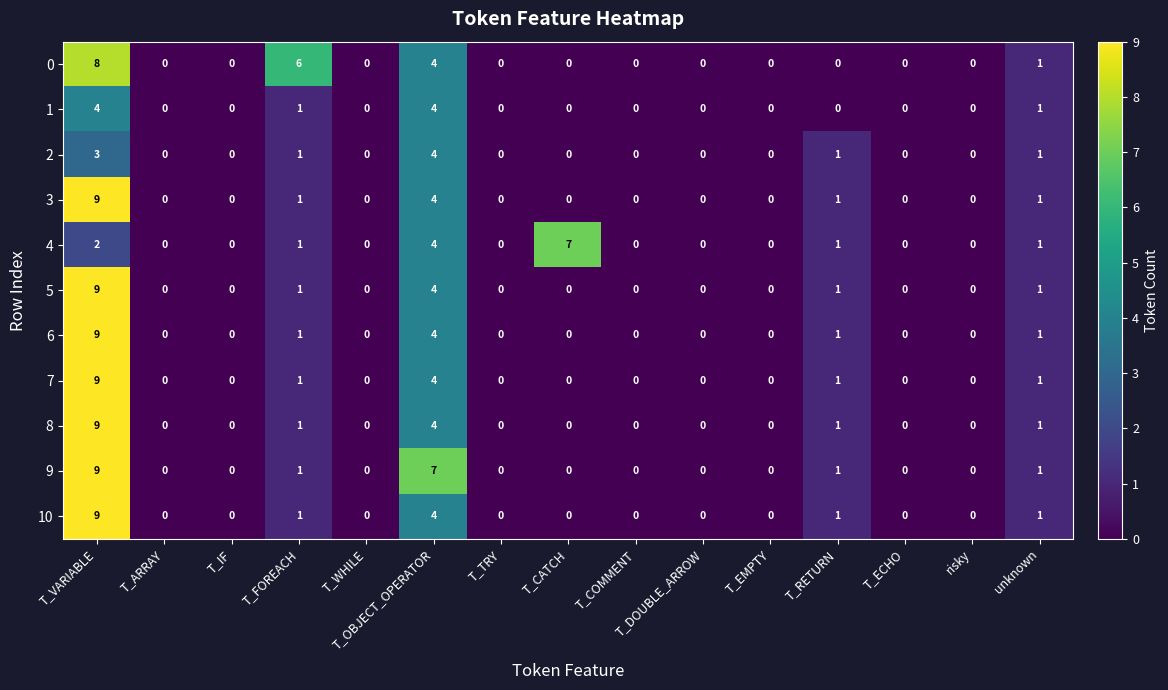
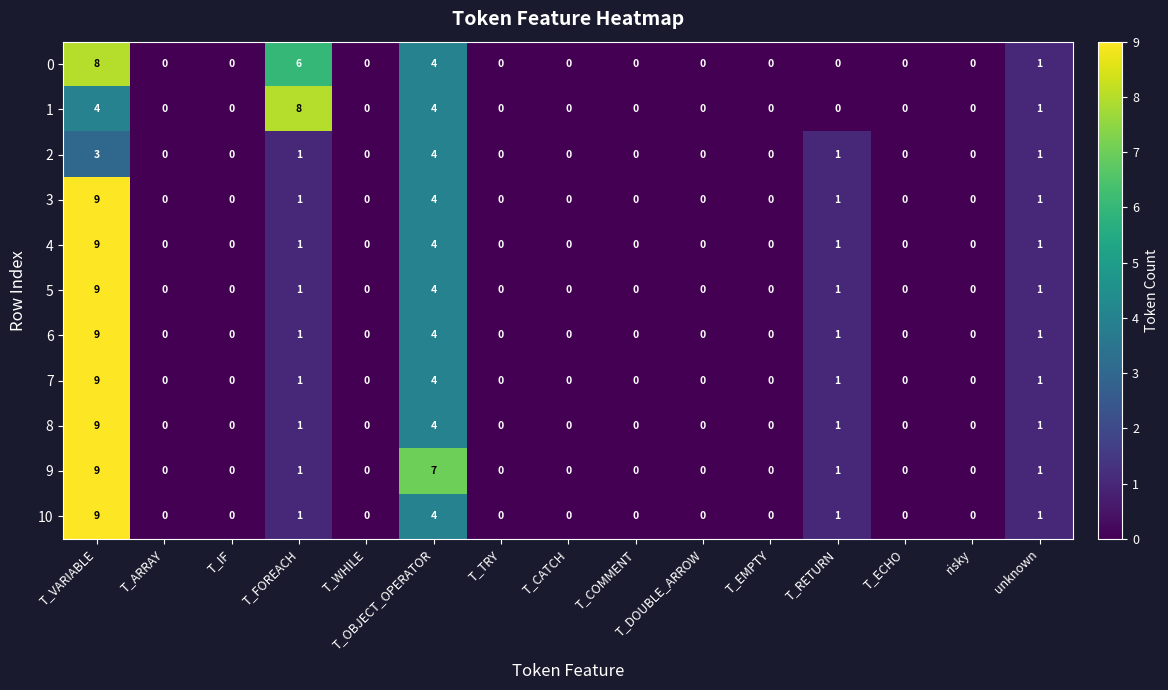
  {
    "0": {
      "T_VARIABLE": 8,
      "T_ARRAY": 0,
      "T_IF": 0,
      "T_FOREACH": 6,
      "T_WHILE": 0,
      "T_OBJECT_OPERATOR": 4,
      "T_TRY": 0,
      "T_CATCH": 0,
      "T_COMMENT": 0,
      "T_DOUBLE_ARROW": 0,
      "T_EMPTY": 0,
      "T_RETURN": 0,
      "T_ECHO": 0,
      "risky": 0,
      "unknown": 1
    },
    "1": {
      "T_VARIABLE": 4,
      "T_ARRAY": 0,
      "T_IF": 0,
-     "T_FOREACH": 1,
+     "T_FOREACH": 8,
      "T_WHILE": 0,
      "T_OBJECT_OPERATOR": 4,
      "T_TRY": 0,
      "T_CATCH": 0,
      "T_COMMENT": 0,
      "T_DOUBLE_ARROW": 0,
      "T_EMPTY": 0,
      "T_RETURN": 0,
      "T_ECHO": 0,
      "risky": 0,
      "unknown": 1
    },
    "2": {
      "T_VARIABLE": 3,
      "T_ARRAY": 0,
      "T_IF": 0,
      "T_FOREACH": 1,
      "T_WHILE": 0,
      "T_OBJECT_OPERATOR": 4,
      "T_TRY": 0,
      "T_CATCH": 0,
      "T_COMMENT": 0,
      "T_DOUBLE_ARROW": 0,
      "T_EMPTY": 0,
      "T_RETURN": 1,
      "T_ECHO": 0,
      "risky": 0,
      "unknown": 1
    },
    "3": {
      "T_VARIABLE": 9,
      "T_ARRAY": 0,
      "T_IF": 0,
      "T_FOREACH": 1,
      "T_WHILE": 0,
      "T_OBJECT_OPERATOR": 4,
      "T_TRY": 0,
      "T_CATCH": 0,
      "T_COMMENT": 0,
      "T_DOUBLE_ARROW": 0,
      "T_EMPTY": 0,
      "T_RETURN": 1,
      "T_ECHO": 0,
      "risky": 0,
      "unknown": 1
    },
    "4": {
-     "T_VARIABLE": 2,
+     "T_VARIABLE": 9,
      "T_ARRAY": 0,
      "T_IF": 0,
      "T_FOREACH": 1,
      "T_WHILE": 0,
      "T_OBJECT_OPERATOR": 4,
      "T_TRY": 0,
-     "T_CATCH": 7,
+     "T_CATCH": 0,
      "T_COMMENT": 0,
      "T_DOUBLE_ARROW": 0,
      "T_EMPTY": 0,
      "T_RETURN": 1,
      "T_ECHO": 0,
      "risky": 0,
      "unknown": 1
    },
    "5": {
      "T_VARIABLE": 9,
      "T_ARRAY": 0,
      "T_IF": 0,
      "T_FOREACH": 1,
      "T_WHILE": 0,
      "T_OBJECT_OPERATOR": 4,
      "T_TRY": 0,
      "T_CATCH": 0,
      "T_COMMENT": 0,
      "T_DOUBLE_ARROW": 0,
      "T_EMPTY": 0,
      "T_RETURN": 1,
      "T_ECHO": 0,
      "risky": 0,
      "unknown": 1
    },
    "6": {
      "T_VARIABLE": 9,
      "T_ARRAY": 0,
      "T_IF": 0,
      "T_FOREACH": 1,
      "T_WHILE": 0,
      "T_OBJECT_OPERATOR": 4,
      "T_TRY": 0,
      "T_CATCH": 0,
      "T_COMMENT": 0,
      "T_DOUBLE_ARROW": 0,
      "T_EMPTY": 0,
      "T_RETURN": 1,
      "T_ECHO": 0,
      "risky": 0,
      "unknown": 1
    },
    "7": {
      "T_VARIABLE": 9,
      "T_ARRAY": 0,
      "T_IF": 0,
      "T_FOREACH": 1,
      "T_WHILE": 0,
      "T_OBJECT_OPERATOR": 4,
      "T_TRY": 0,
      "T_CATCH": 0,
      "T_COMMENT": 0,
      "T_DOUBLE_ARROW": 0,
      "T_EMPTY": 0,
      "T_RETURN": 1,
      "T_ECHO": 0,
      "risky": 0,
      "unknown": 1
    },
    "8": {
      "T_VARIABLE": 9,
      "T_ARRAY": 0,
      "T_IF": 0,
      "T_FOREACH": 1,
      "T_WHILE": 0,
      "T_OBJECT_OPERATOR": 4,
      "T_TRY": 0,
      "T_CATCH": 0,
      "T_COMMENT": 0,
      "T_DOUBLE_ARROW": 0,
      "T_EMPTY": 0,
      "T_RETURN": 1,
      "T_ECHO": 0,
      "risky": 0,
      "unknown": 1
    },
    "9": {
      "T_VARIABLE": 9,
      "T_ARRAY": 0,
      "T_IF": 0,
      "T_FOREACH": 1,
      "T_WHILE": 0,
      "T_OBJECT_OPERATOR": 7,
      "T_TRY": 0,
      "T_CATCH": 0,
      "T_COMMENT": 0,
      "T_DOUBLE_ARROW": 0,
      "T_EMPTY": 0,
      "T_RETURN": 1,
      "T_ECHO": 0,
      "risky": 0,
      "unknown": 1
    },
    "10": {
      "T_VARIABLE": 9,
      "T_ARRAY": 0,
      "T_IF": 0,
      "T_FOREACH": 1,
      "T_WHILE": 0,
      "T_OBJECT_OPERATOR": 4,
      "T_TRY": 0,
      "T_CATCH": 0,
      "T_COMMENT": 0,
      "T_DOUBLE_ARROW": 0,
      "T_EMPTY": 0,
      "T_RETURN": 1,
      "T_ECHO": 0,
      "risky": 0,
      "unknown": 1
    }
  }
